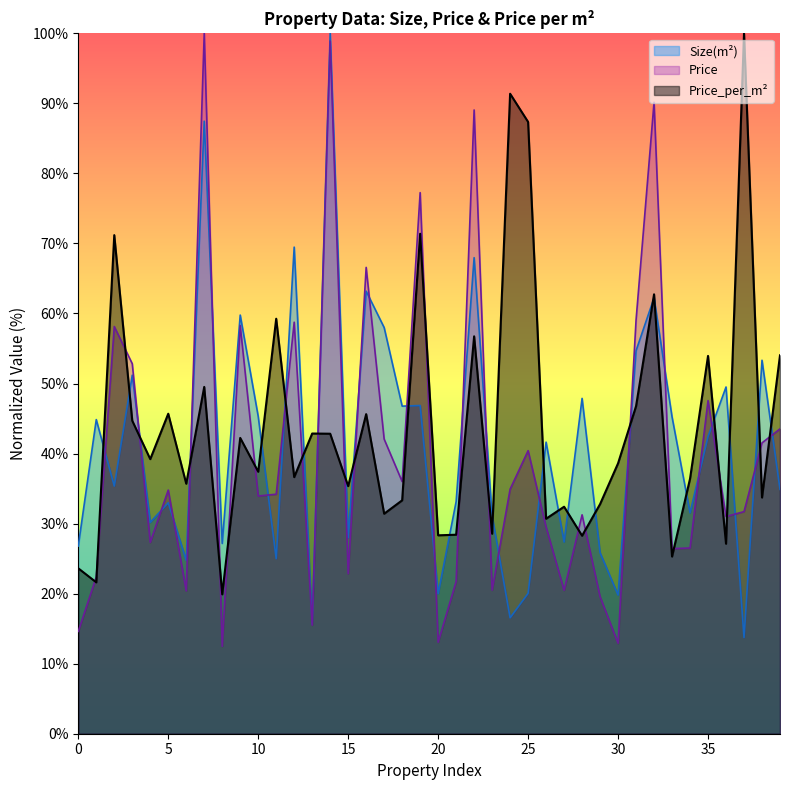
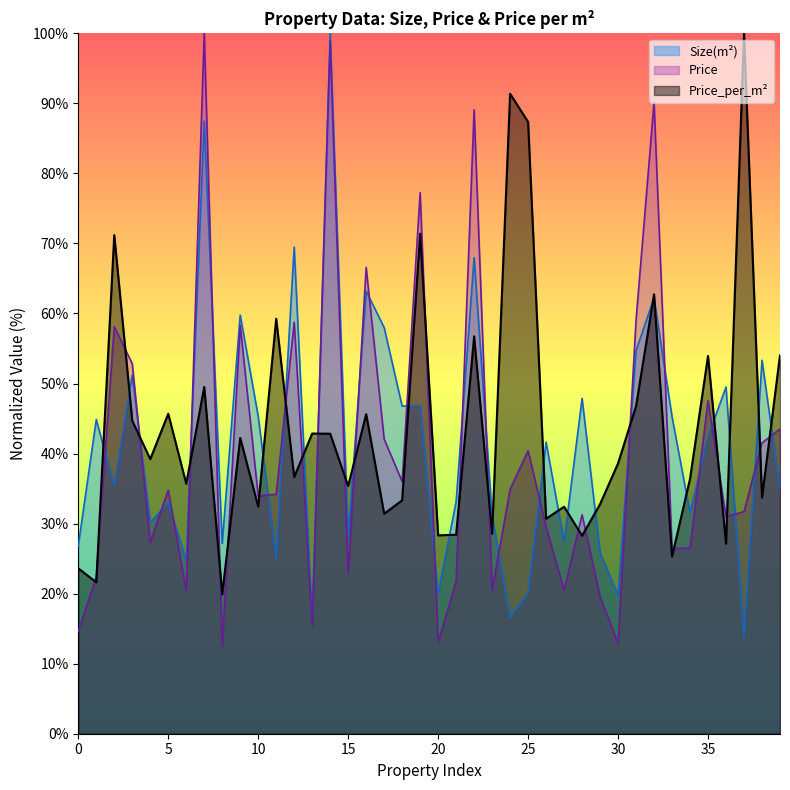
  {
    "Size(m²)": {
      "0": "27%",
      "5": "33%",
      "10": "45%",
      "15": "28%",
      "20": "20%",
      "25": "20%",
      "30": "20%",
      "35": "42%"
    },
    "Price": {
      "0": "15%",
      "5": "35%",
      "10": "34%",
      "15": "23%",
      "20": "13%",
      "25": "40%",
      "30": "13%",
      "35": "48%"
    },
    "Price_per_m²": {
      "0": "24%",
      "5": "46%",
-     "10": "37%",
+     "10": "32%",
      "15": "35%",
      "20": "28%",
      "25": "87%",
      "30": "39%",
      "35": "54%"
    }
  }
